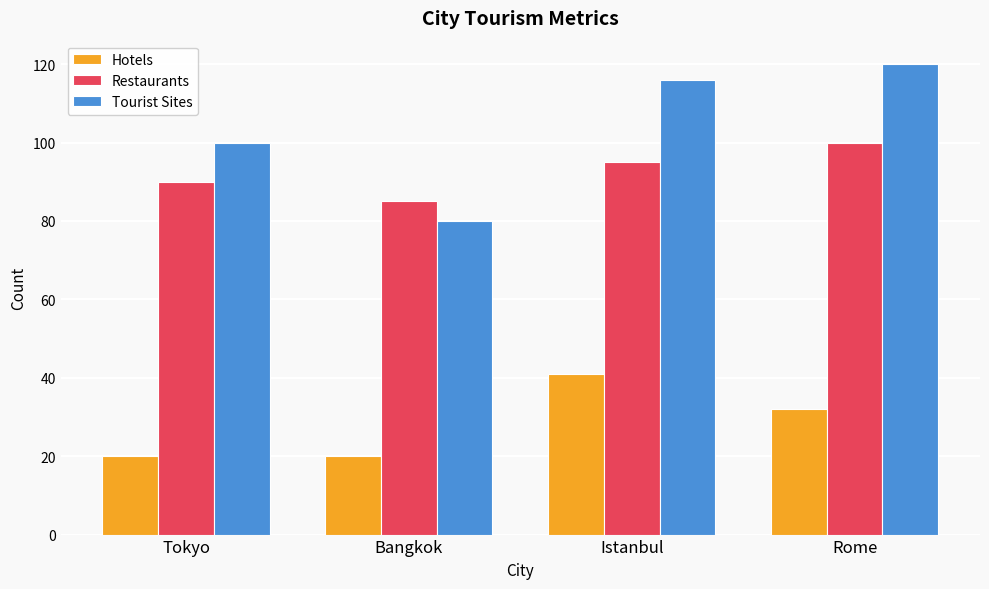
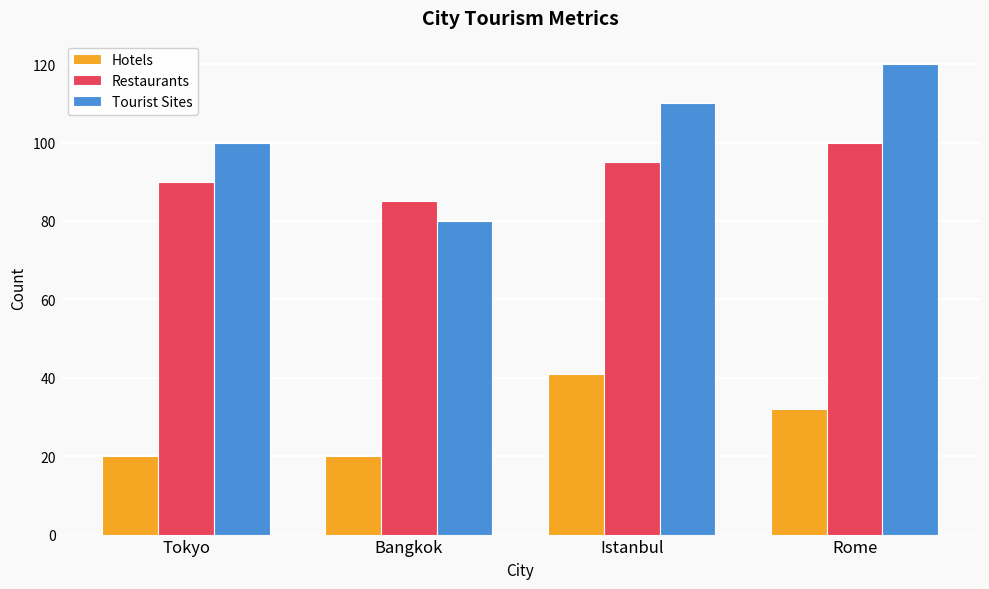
  {
    "Hotels": {
      "Tokyo": 20,
      "Bangkok": 20,
      "Istanbul": 41,
      "Rome": 32
    },
    "Restaurants": {
      "Tokyo": 90,
      "Bangkok": 85,
      "Istanbul": 95,
      "Rome": 100
    },
    "Tourist Sites": {
      "Tokyo": 100,
      "Bangkok": 80,
-     "Istanbul": 116,
+     "Istanbul": 110,
      "Rome": 120
    }
  }
